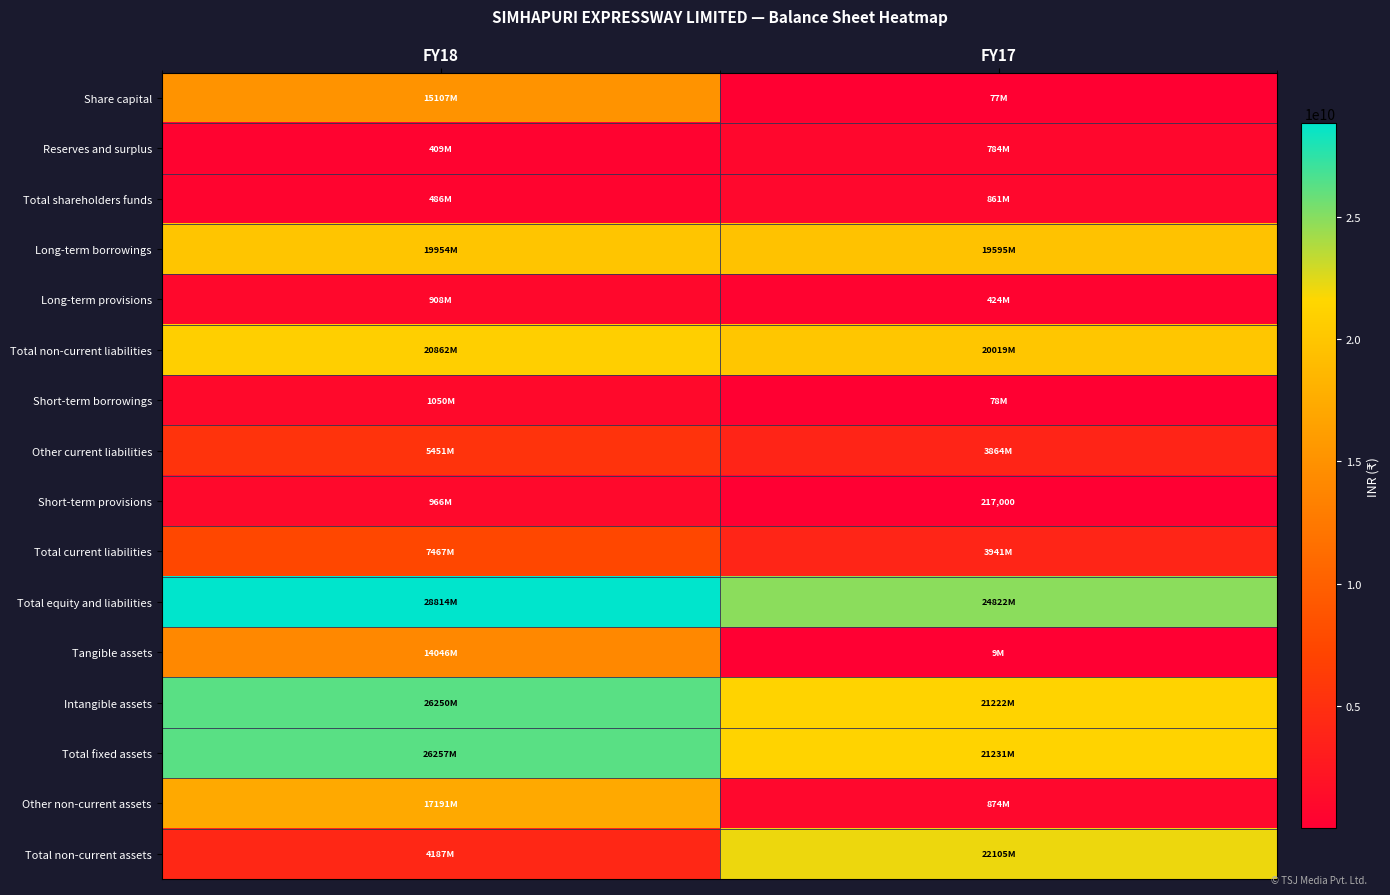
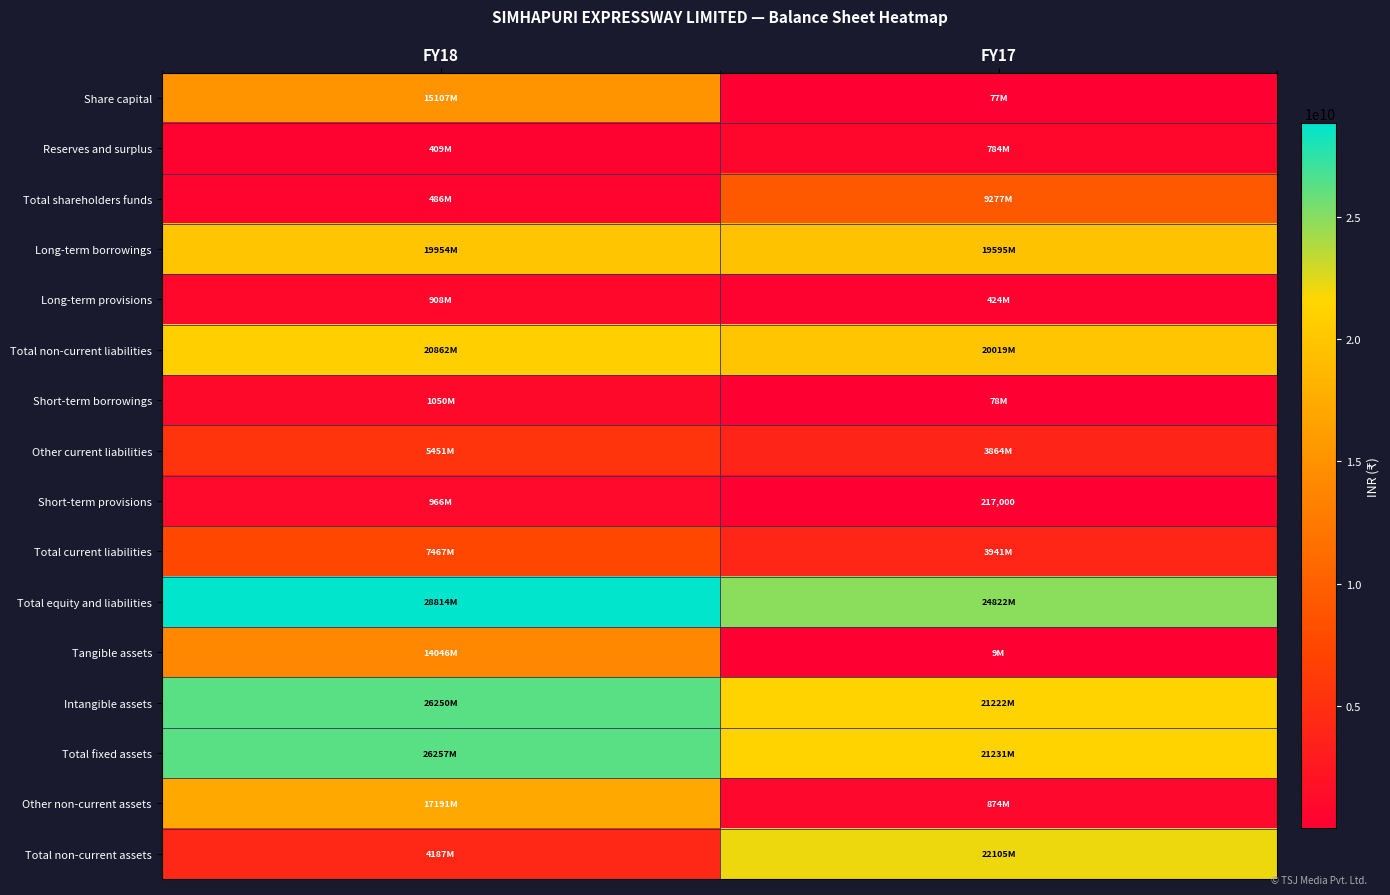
  {
    "Share capital": {
      "FY18": "15107M",
      "FY17": "77M"
    },
    "Reserves and surplus": {
      "FY18": "409M",
      "FY17": "784M"
    },
    "Total shareholders funds": {
      "FY18": "486M",
-     "FY17": "861M"
+     "FY17": "9277M"
    },
    "Long-term borrowings": {
      "FY18": "19954M",
      "FY17": "19595M"
    },
    "Long-term provisions": {
      "FY18": "908M",
      "FY17": "424M"
    },
    "Total non-current liabilities": {
      "FY18": "20862M",
      "FY17": "20019M"
    },
    "Short-term borrowings": {
      "FY18": "1050M",
      "FY17": "78M"
    },
    "Other current liabilities": {
      "FY18": "5451M",
      "FY17": "3864M"
    },
    "Short-term provisions": {
      "FY18": "966M",
      "FY17": "217,000"
    },
    "Total current liabilities": {
      "FY18": "7467M",
      "FY17": "3941M"
    },
    "Total equity and liabilities": {
      "FY18": "28814M",
      "FY17": "24822M"
    },
    "Tangible assets": {
      "FY18": "14046M",
      "FY17": "9M"
    },
    "Intangible assets": {
      "FY18": "26250M",
      "FY17": "21222M"
    },
    "Total fixed assets": {
      "FY18": "26257M",
      "FY17": "21231M"
    },
    "Other non-current assets": {
      "FY18": "17191M",
      "FY17": "874M"
    },
    "Total non-current assets": {
      "FY18": "4187M",
      "FY17": "22105M"
    }
  }
